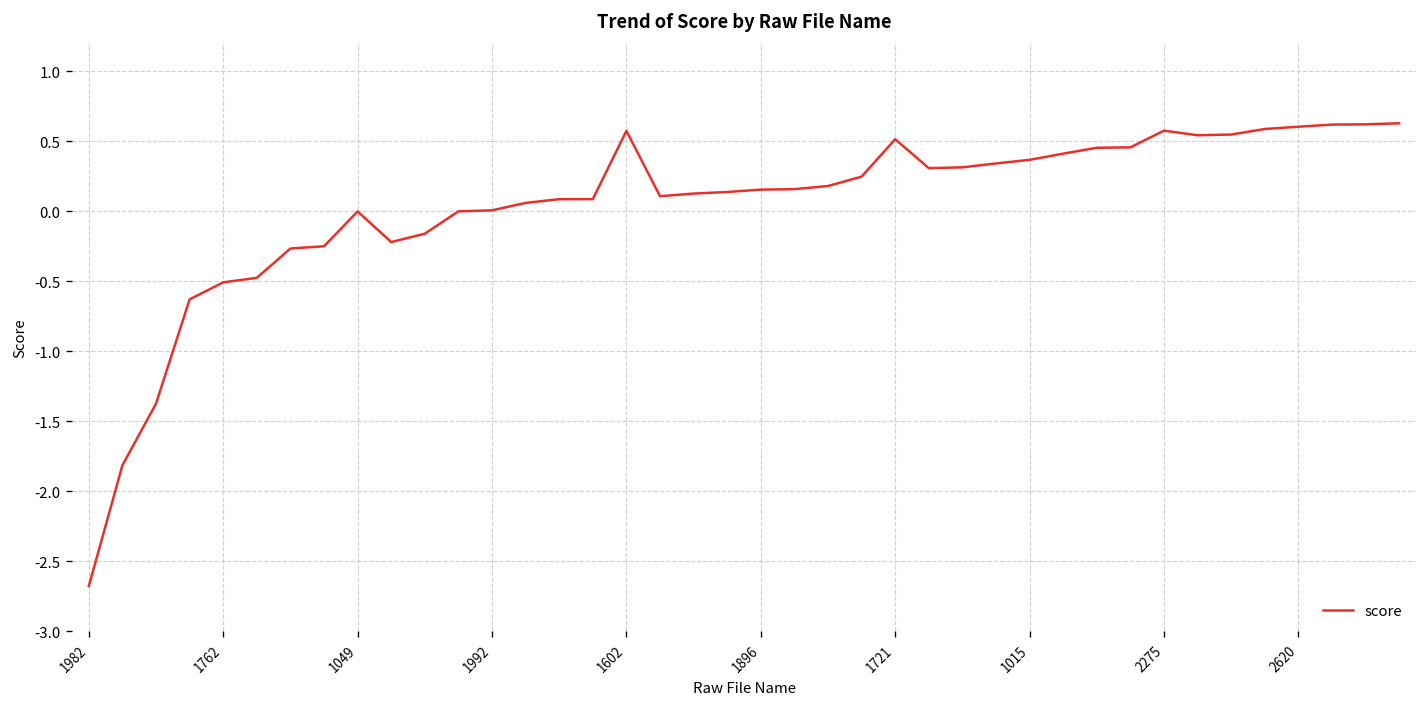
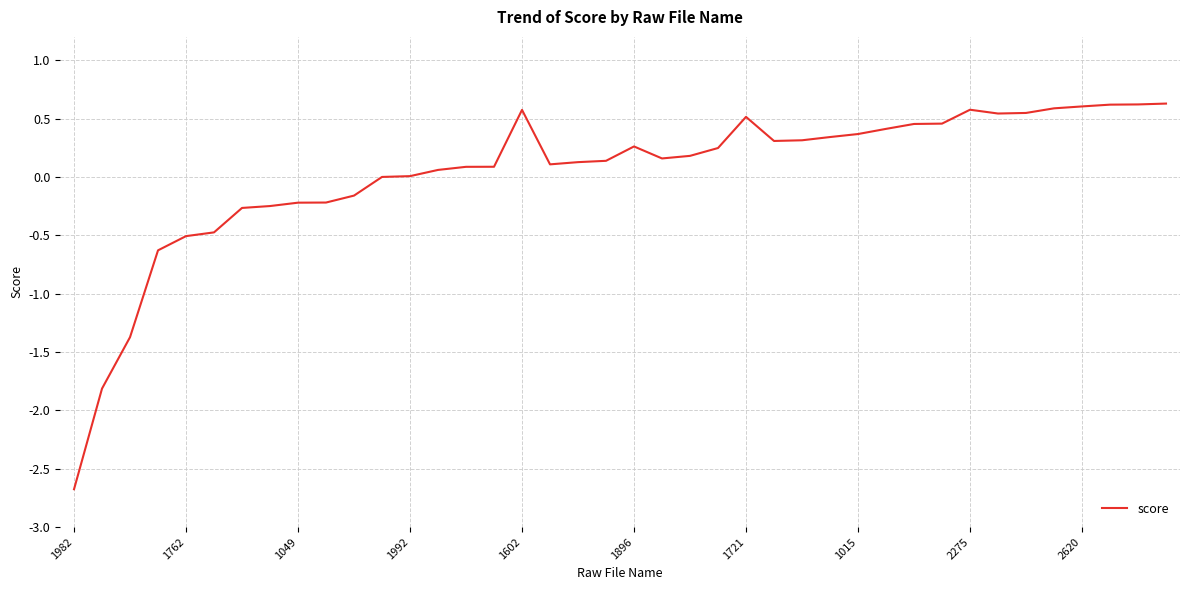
  {
    "1982": -2.68,
    "1762": -0.51,
-   "1049": 0.00,
+   "1049": -0.22,
    "1992": 0.01,
    "1602": 0.57,
-   "1896": 0.15,
+   "1896": 0.26,
    "1721": 0.51,
    "1015": 0.37,
    "2275": 0.58,
    "2620": 0.60
  }
